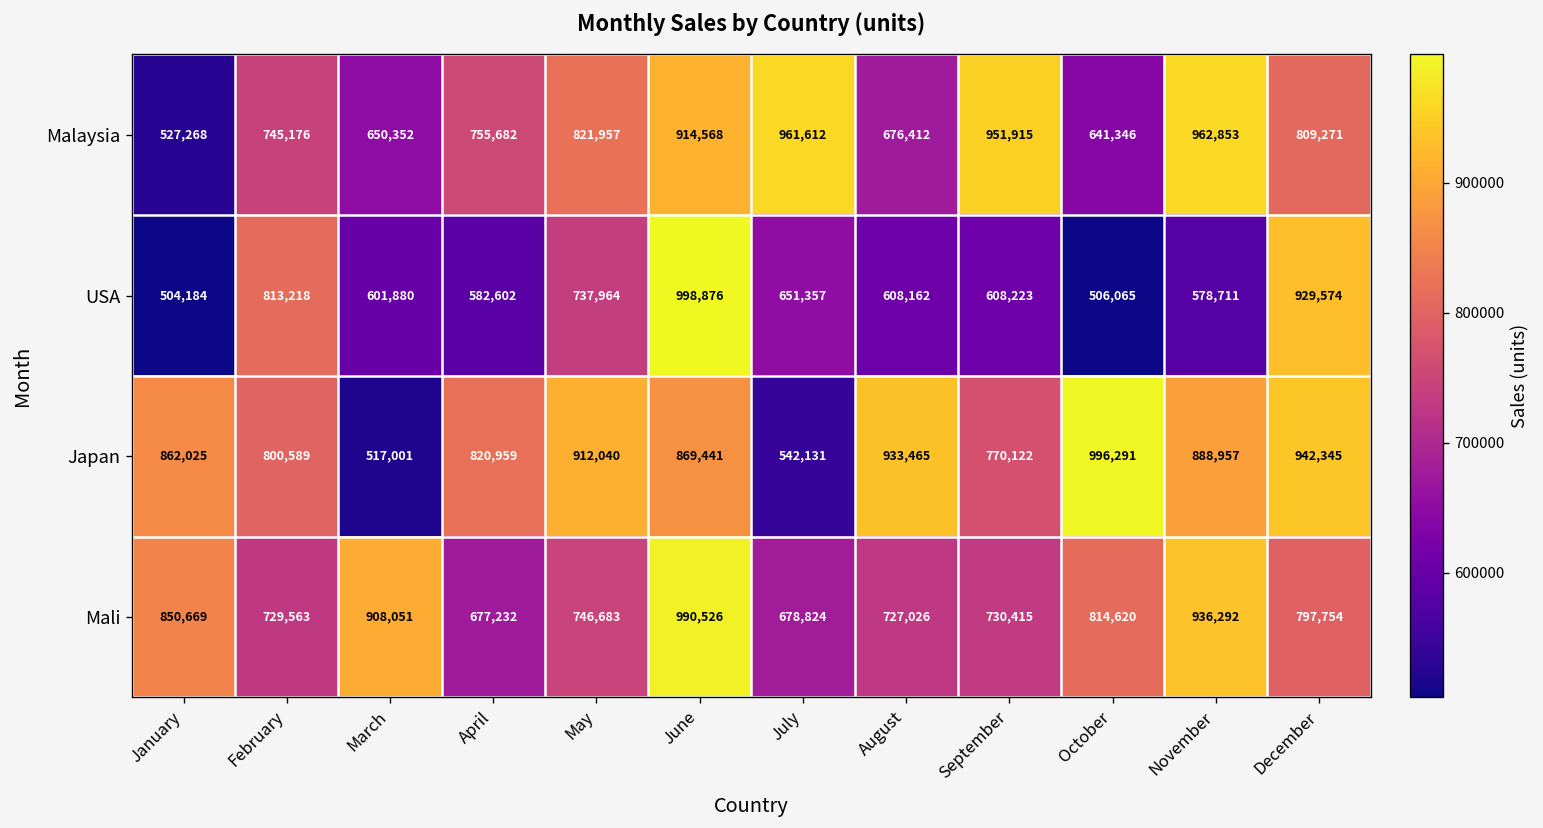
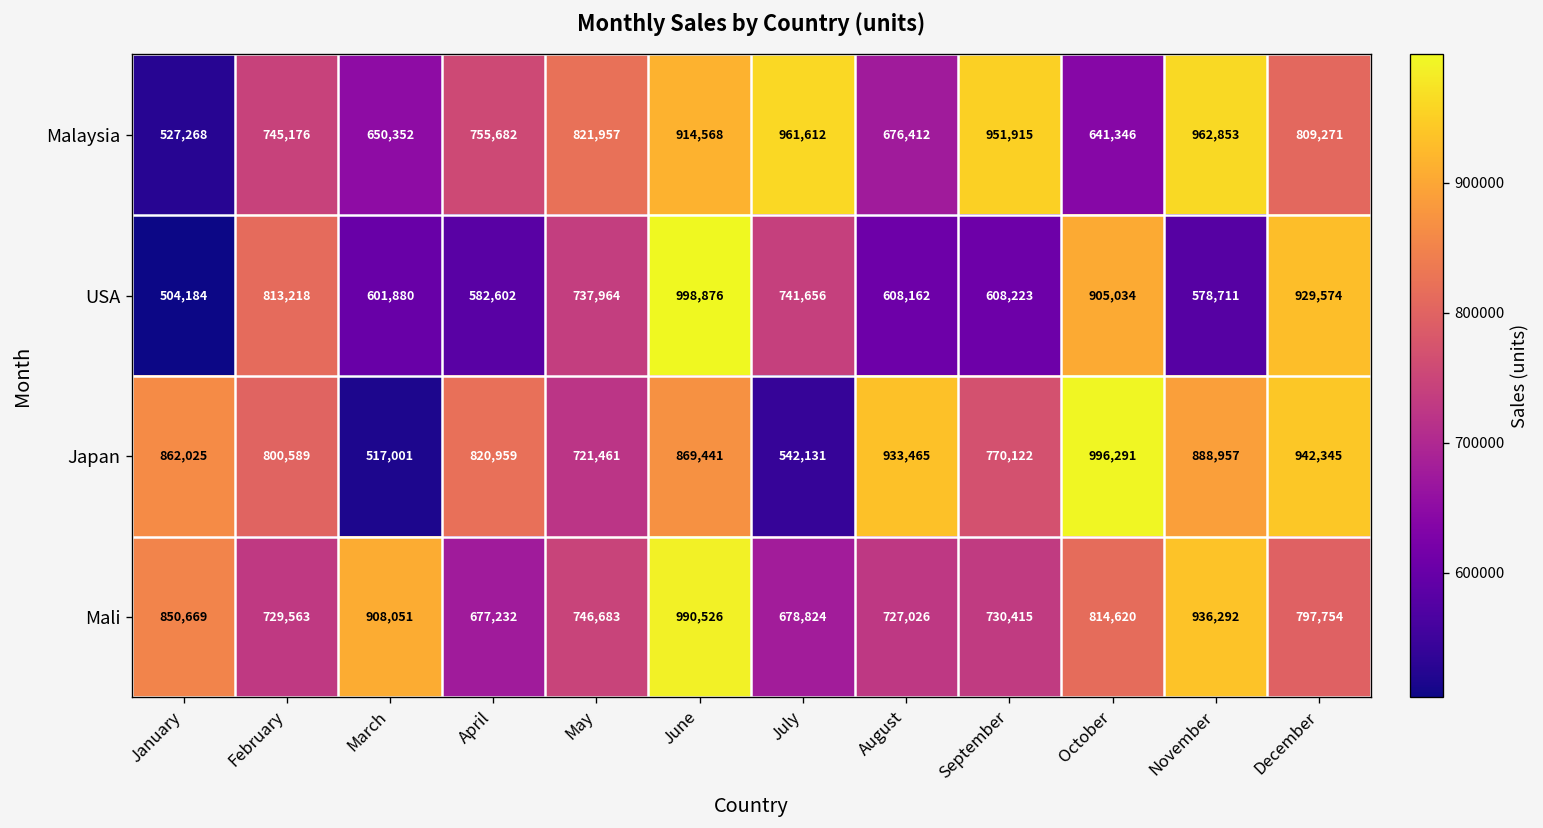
  {
    "Malaysia": {
      "January": "527,268",
      "February": "745,176",
      "March": "650,352",
      "April": "755,682",
      "May": "821,957",
      "June": "914,568",
      "July": "961,612",
      "August": "676,412",
      "September": "951,915",
      "October": "641,346",
      "November": "962,853",
      "December": "809,271"
    },
    "USA": {
      "January": "504,184",
      "February": "813,218",
      "March": "601,880",
      "April": "582,602",
      "May": "737,964",
      "June": "998,876",
-     "July": "651,357",
+     "July": "741,656",
      "August": "608,162",
      "September": "608,223",
-     "October": "506,065",
+     "October": "905,034",
      "November": "578,711",
      "December": "929,574"
    },
    "Japan": {
      "January": "862,025",
      "February": "800,589",
      "March": "517,001",
      "April": "820,959",
-     "May": "912,040",
+     "May": "721,461",
      "June": "869,441",
      "July": "542,131",
      "August": "933,465",
      "September": "770,122",
      "October": "996,291",
      "November": "888,957",
      "December": "942,345"
    },
    "Mali": {
      "January": "850,669",
      "February": "729,563",
      "March": "908,051",
      "April": "677,232",
      "May": "746,683",
      "June": "990,526",
      "July": "678,824",
      "August": "727,026",
      "September": "730,415",
      "October": "814,620",
      "November": "936,292",
      "December": "797,754"
    }
  }
